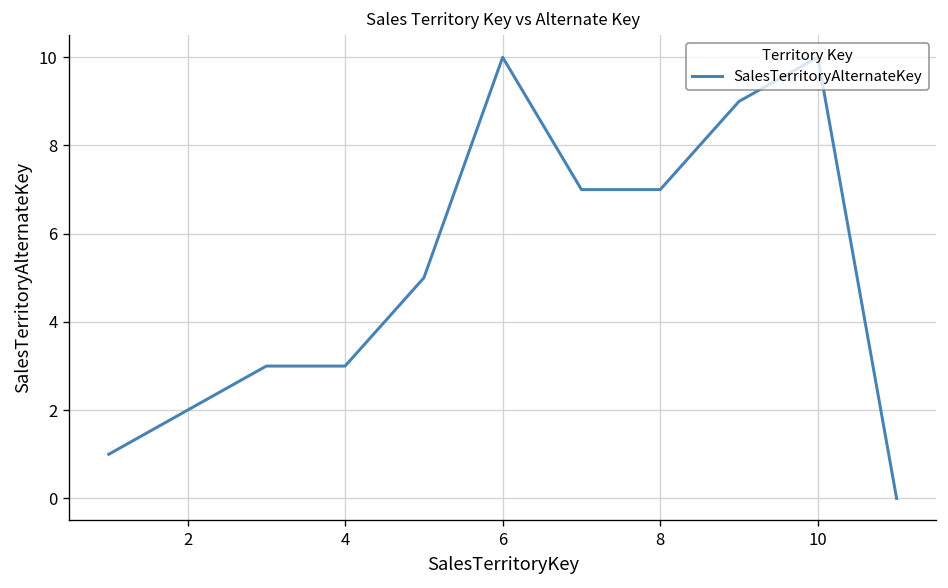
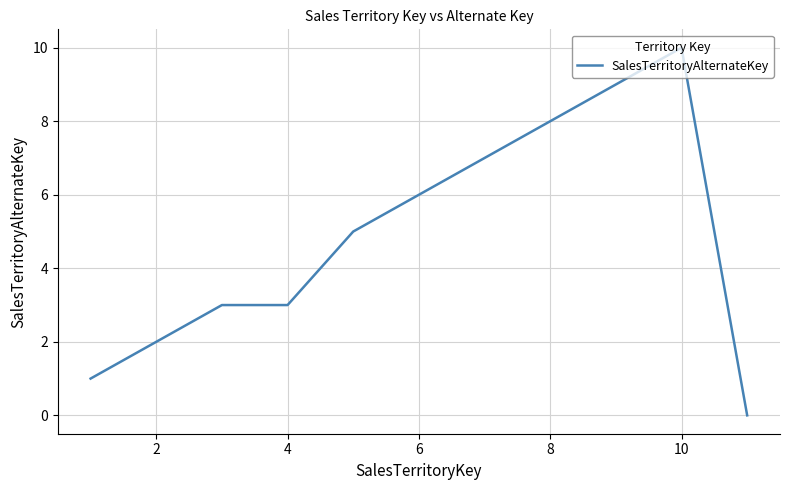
  {
    "2": 2,
    "4": 3,
-   "6": 10,
-   "8": 7
+   "6": 6,
+   "8": 8
  }
